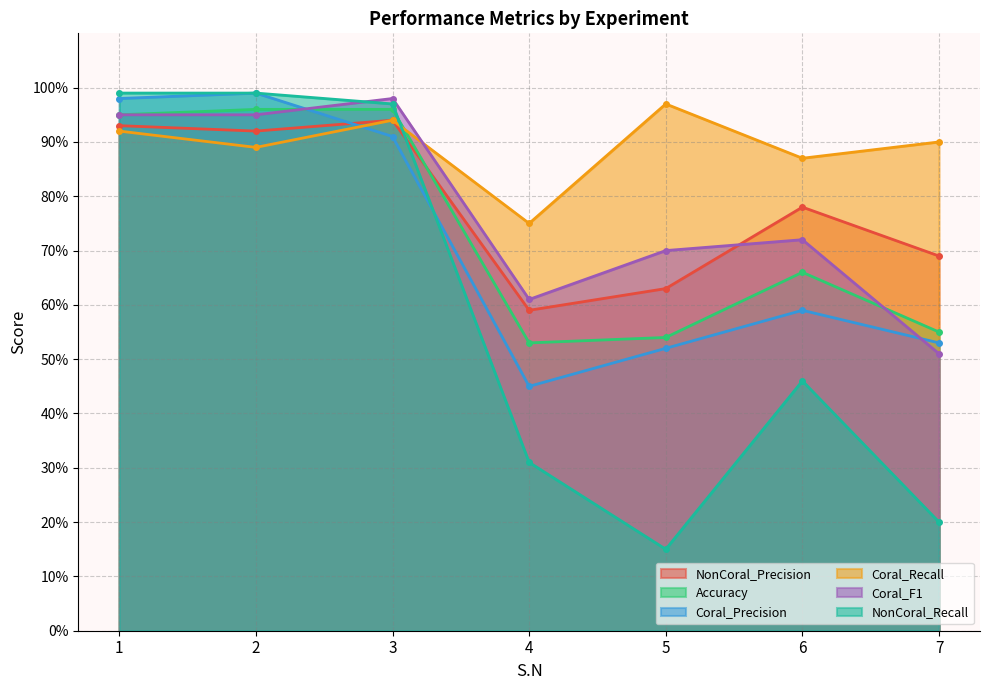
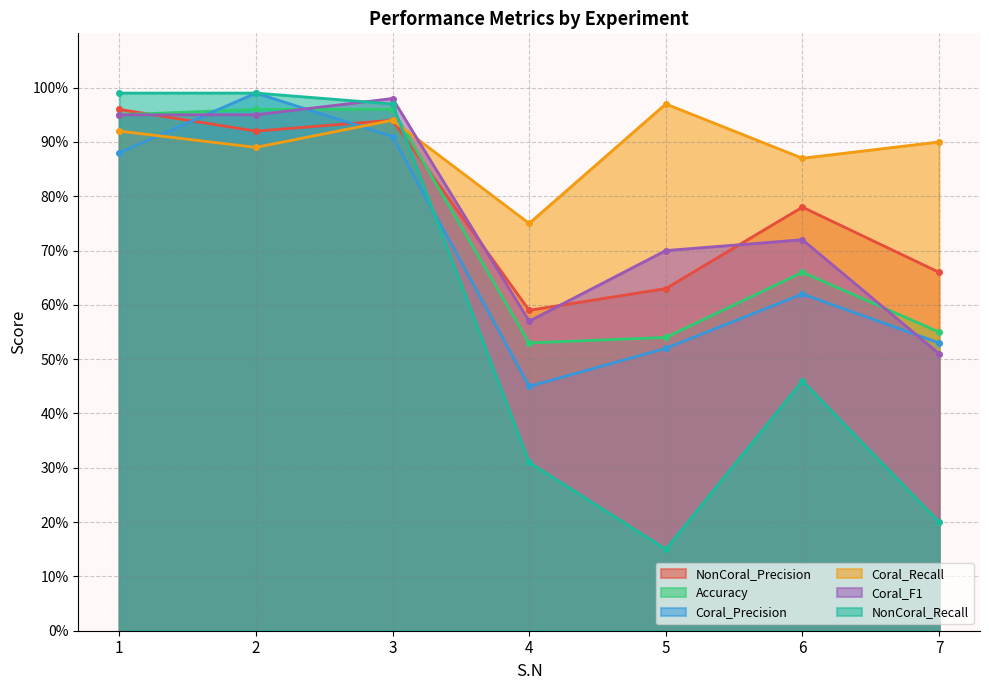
  {
    "NonCoral_Precision": {
-     "1": "93%",
+     "1": "96%",
      "2": "92%",
      "4": "59%",
      "5": "63%",
      "6": "78%",
-     "7": "69%"
+     "7": "66%"
    },
    "Coral_Precision": {
-     "1": "98%",
+     "1": "88%",
      "3": "91%",
      "4": "45%",
      "5": "52%",
-     "6": "59%",
+     "6": "62%",
      "7": "53%"
    },
    "Coral_Recall": {
      "1": "92%",
      "2": "89%",
      "4": "75%",
      "5": "97%",
      "6": "87%",
      "7": "90%"
    },
    "Coral_F1": {
      "2": "95%",
      "3": "98%",
-     "4": "61%",
+     "4": "57%",
      "5": "70%",
      "6": "72%",
      "7": "51%"
    }
  }
